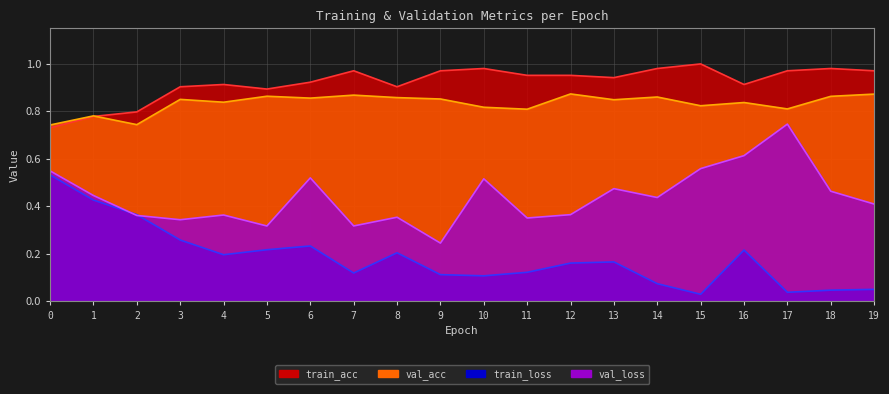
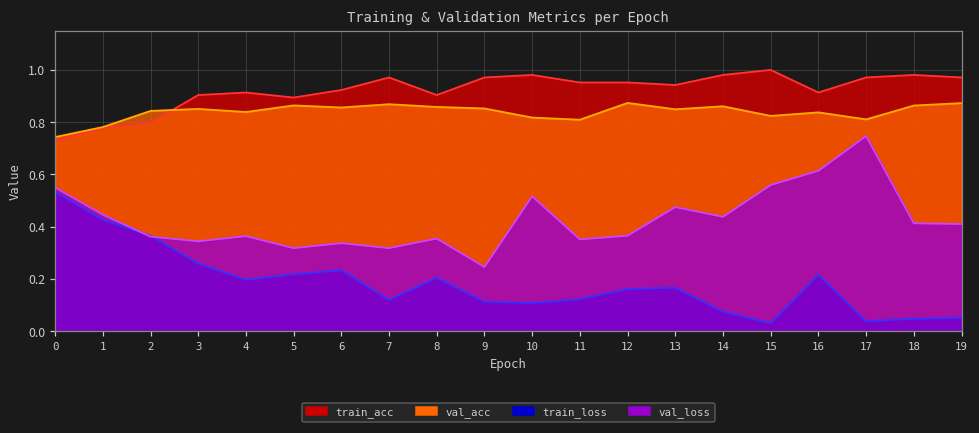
  {
    "train_acc": {
      "0": 0.73,
      "2": 0.80,
      "3": 0.90,
      "4": 0.91,
      "5": 0.89,
      "6": 0.92,
      "7": 0.97,
      "8": 0.90,
      "9": 0.97,
      "10": 0.98,
      "11": 0.95,
      "12": 0.95,
      "13": 0.94,
      "14": 0.98,
      "15": 1.00,
      "16": 0.91,
      "17": 0.97,
      "18": 0.98,
      "19": 0.97
    },
    "val_acc": {
      "0": 0.74,
-     "2": 0.74,
+     "2": 0.84,
      "3": 0.85,
      "4": 0.84,
      "5": 0.86,
      "6": 0.86,
      "7": 0.87,
      "8": 0.86,
      "9": 0.85,
      "10": 0.82,
      "11": 0.81,
      "12": 0.87,
      "13": 0.85,
      "14": 0.86,
      "15": 0.82,
      "16": 0.84,
      "17": 0.81,
      "18": 0.86,
      "19": 0.87
    },
    "train_loss": {
      "0": 0.53,
      "1": 0.43,
      "3": 0.26,
      "4": 0.20,
      "5": 0.22,
      "6": 0.23,
      "7": 0.12,
      "8": 0.20,
      "9": 0.11,
      "10": 0.11,
      "11": 0.12,
      "12": 0.16,
      "13": 0.17,
      "14": 0.07,
      "15": 0.03,
      "16": 0.22,
      "17": 0.04,
      "18": 0.05,
      "19": 0.05
    },
    "val_loss": {
      "0": 0.55,
      "1": 0.45,
      "3": 0.34,
      "4": 0.36,
      "5": 0.32,
-     "6": 0.52,
+     "6": 0.34,
      "7": 0.32,
      "8": 0.35,
      "9": 0.25,
      "10": 0.52,
      "11": 0.35,
      "12": 0.37,
      "13": 0.47,
      "14": 0.44,
      "15": 0.56,
      "16": 0.61,
      "17": 0.75,
-     "18": 0.46,
+     "18": 0.41,
      "19": 0.41
    }
  }
